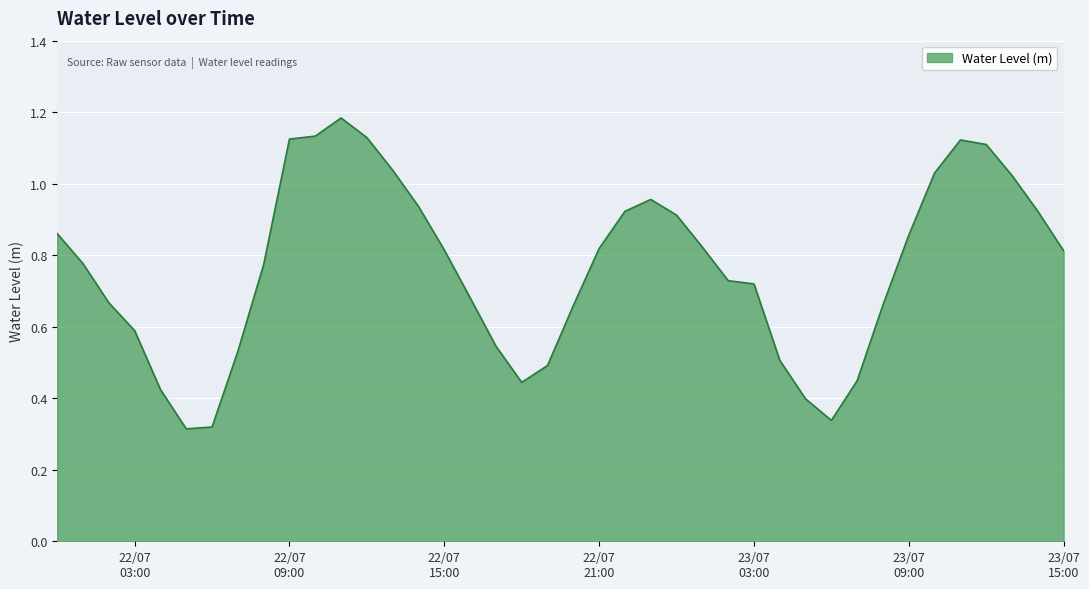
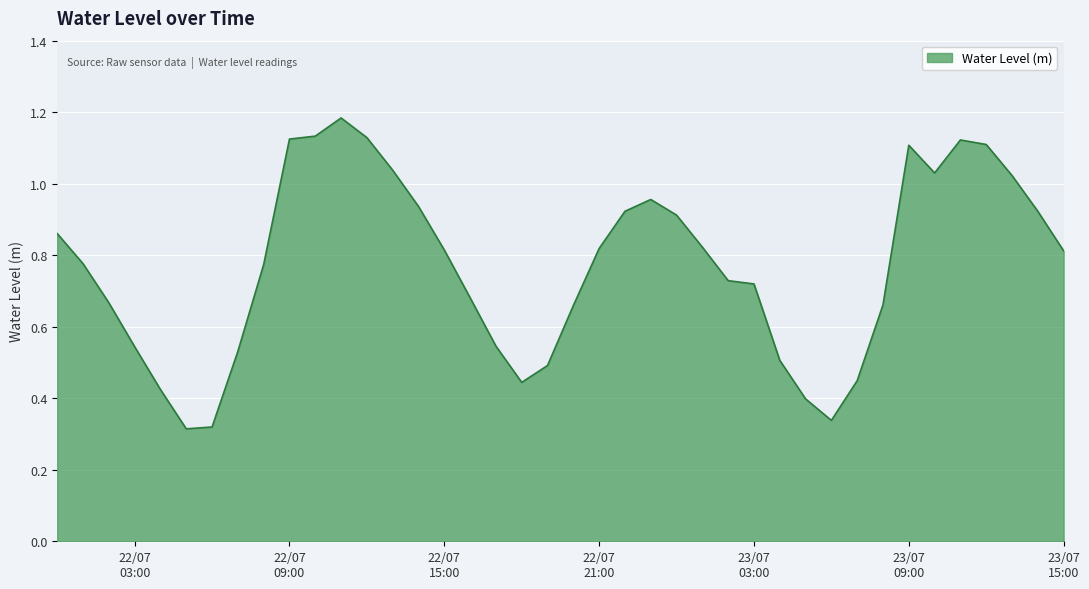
  {
-   "22/07 03:00": 0.59,
+   "22/07 03:00": 0.54,
    "22/07 09:00": 1.12,
    "22/07 15:00": 0.81,
    "22/07 21:00": 0.82,
    "23/07 03:00": 0.72,
-   "23/07 09:00": 0.86,
+   "23/07 09:00": 1.11,
    "23/07 15:00": 0.81
  }
